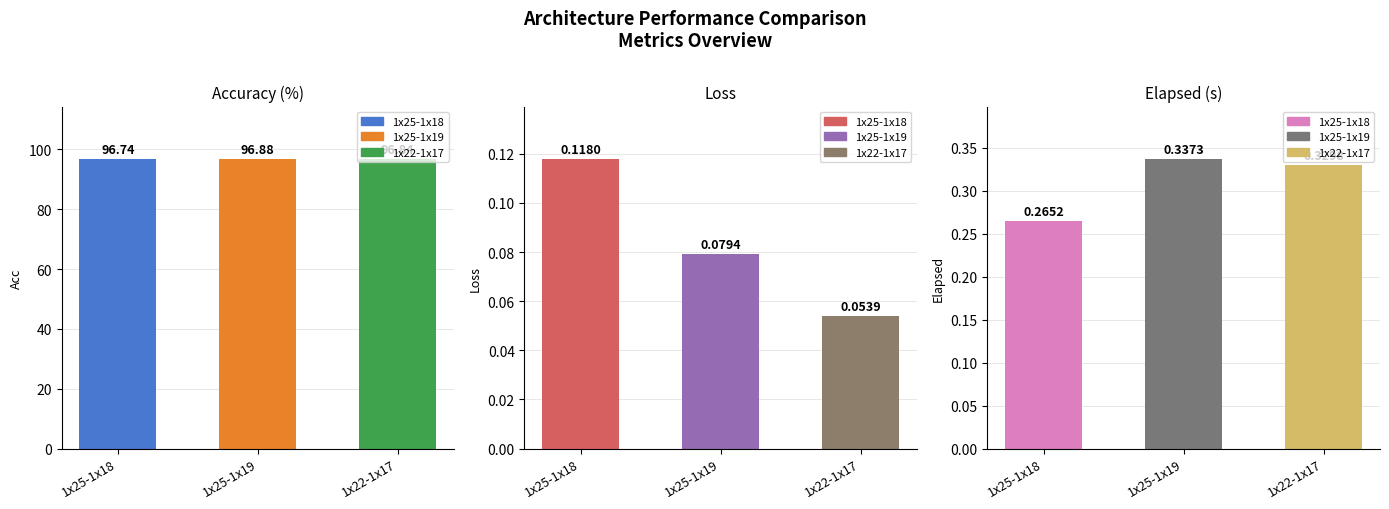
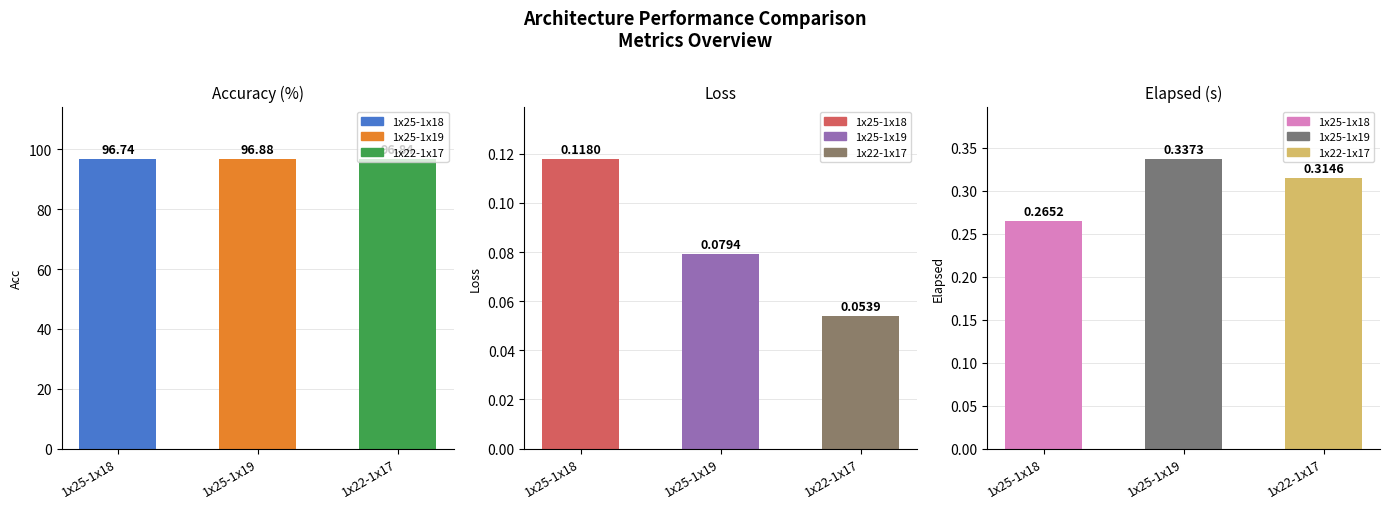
  {
    "Accuracy (%)": {
      "1x25-1x18": 96.74,
      "1x25-1x19": 96.88
    },
    "Loss": {
      "1x25-1x18": 0.1180,
      "1x25-1x19": 0.0794,
      "1x22-1x17": 0.0539
    },
    "Elapsed (s)": {
-     "1x22-1x17": 0.33
+     "1x22-1x17": 0.31
    }
  }
